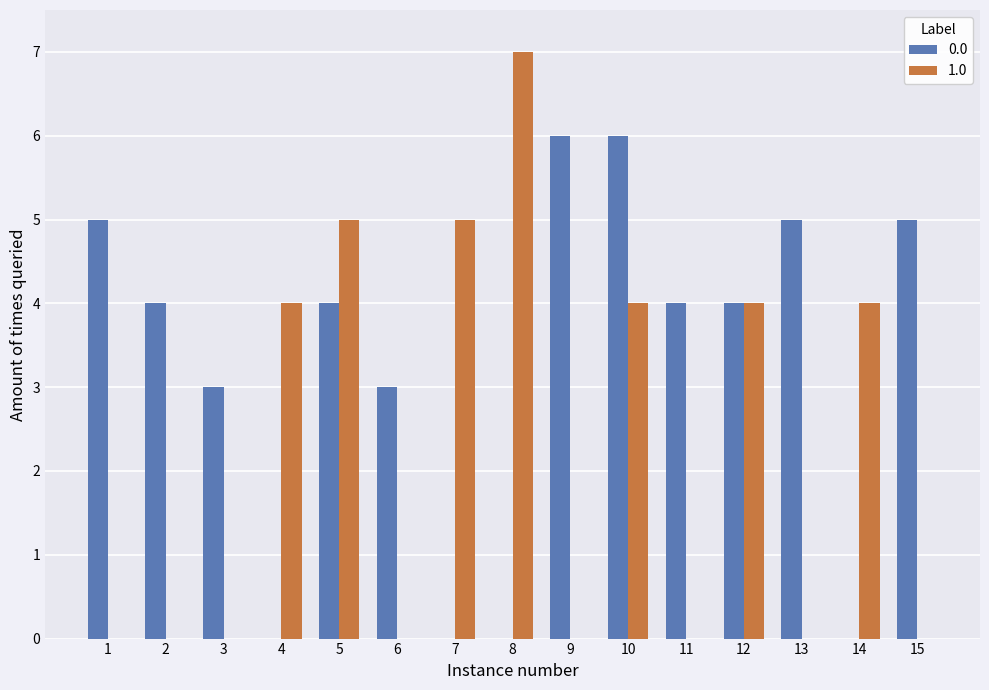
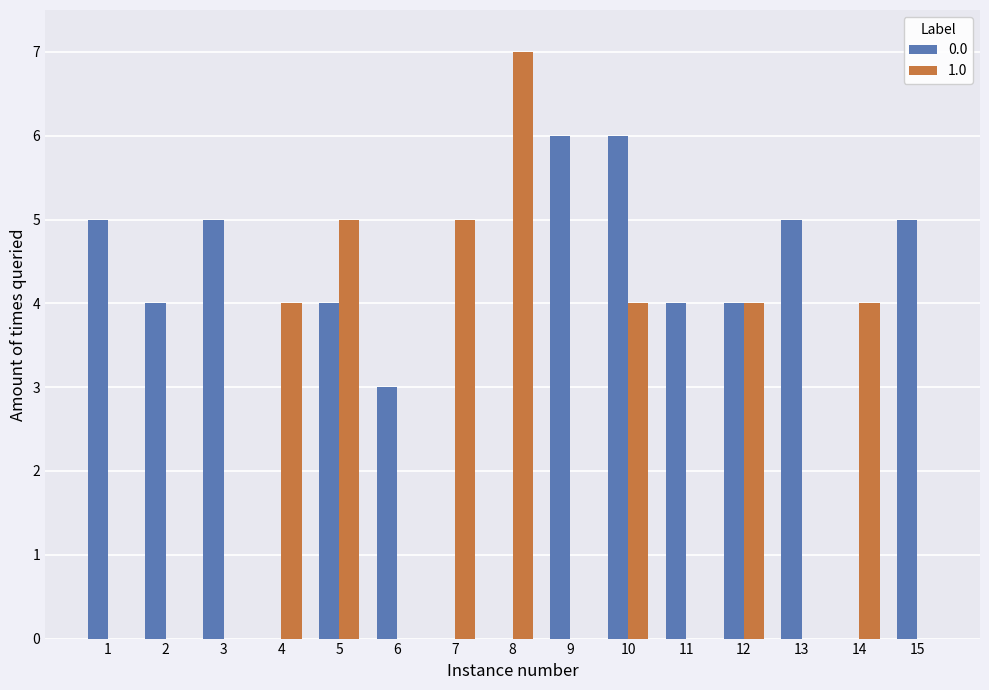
  {
    "0.0": {
      "1": 5,
      "2": 4,
-     "3": 3,
+     "3": 5,
      "4": 0,
      "5": 4,
      "6": 3,
      "7": 0,
      "8": 0,
      "9": 6,
      "10": 6,
      "11": 4,
      "12": 4,
      "13": 5,
      "14": 0,
      "15": 5
    },
    "1.0": {
      "1": 0,
      "2": 0,
      "3": 0,
      "4": 4,
      "5": 5,
      "6": 0,
      "7": 5,
      "8": 7,
      "9": 0,
      "10": 4,
      "11": 0,
      "12": 4,
      "13": 0,
      "14": 4,
      "15": 0
    }
  }
